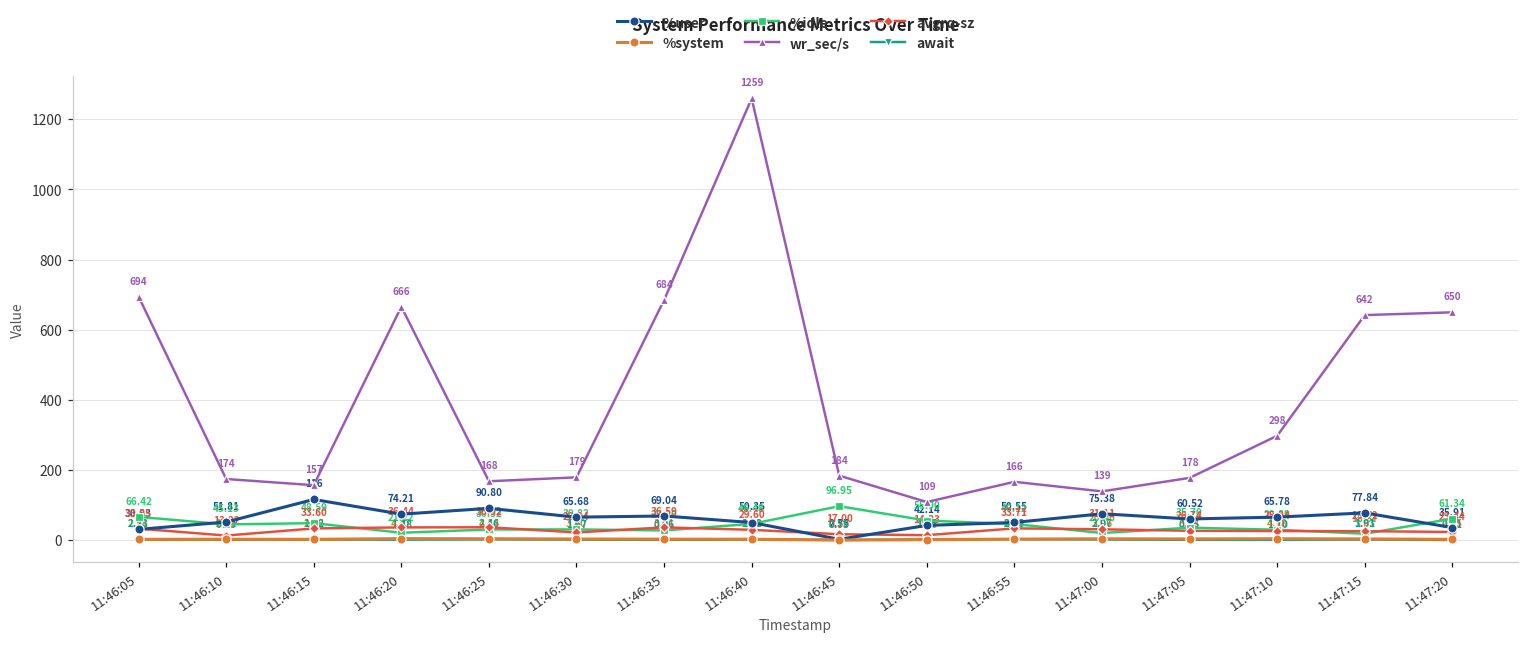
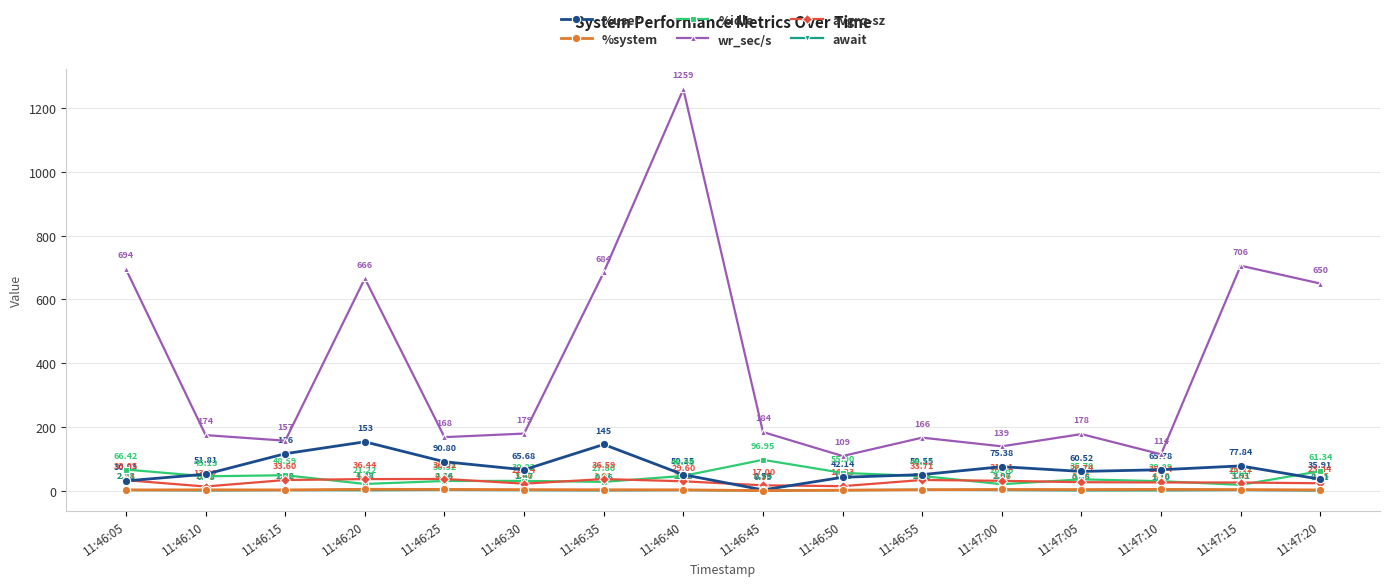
  {
    "%user": {
-     "11:46:20": 74.21,
+     "11:46:20": 153,
      "11:46:25": 90.80,
      "11:46:30": 65.68,
-     "11:46:35": 69.04,
+     "11:46:35": 145,
      "11:47:05": 60.52,
      "11:47:15": 77.84
    },
    "wr_sec/s": {
      "11:46:05": 694,
      "11:46:10": 174,
      "11:46:15": 157,
      "11:46:20": 666,
      "11:46:25": 168,
      "11:46:30": 179,
      "11:46:35": 684,
      "11:46:40": 1259,
      "11:46:45": 184,
      "11:46:50": 109,
      "11:46:55": 166,
      "11:47:00": 139,
      "11:47:05": 178,
-     "11:47:10": 298,
-     "11:47:15": 642,
+     "11:47:10": 114,
+     "11:47:15": 706,
      "11:47:20": 650
    }
  }
